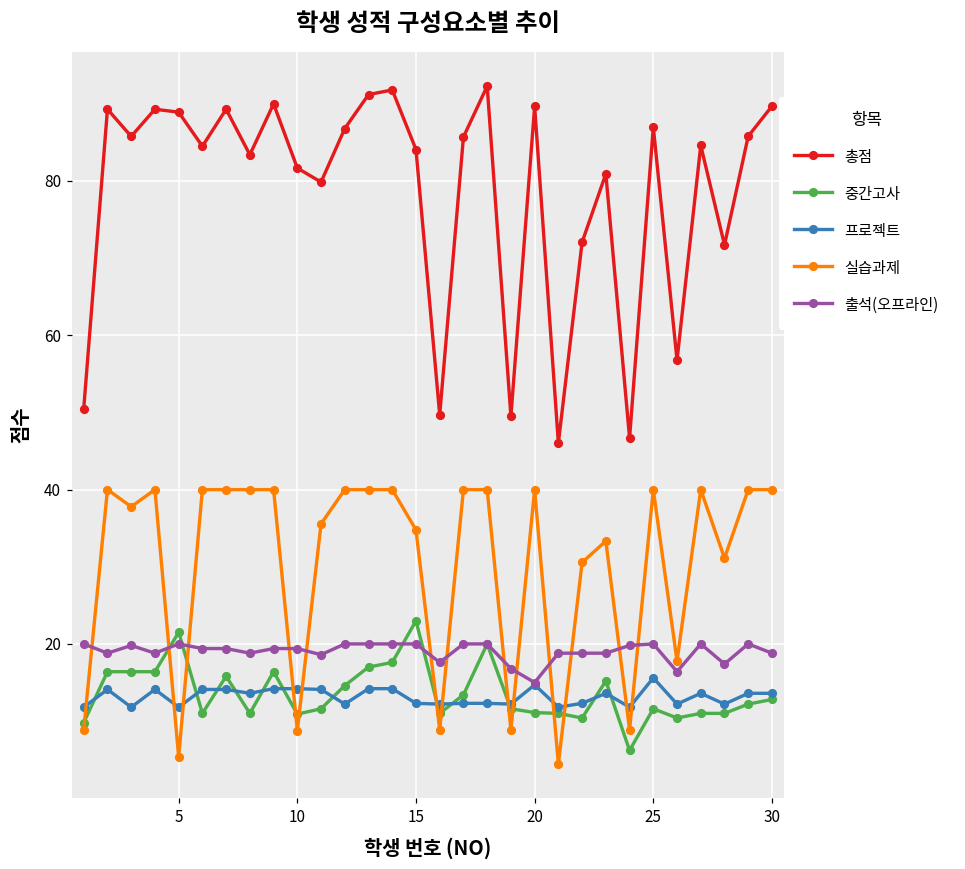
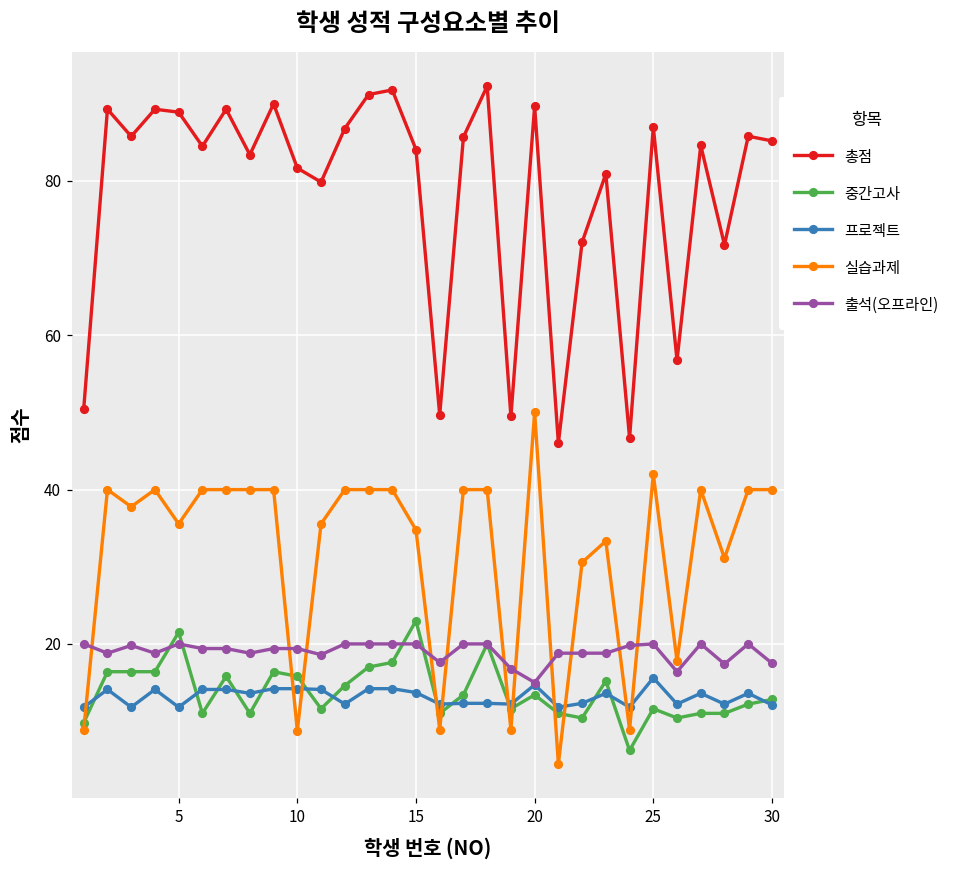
  {
    "총점": {
      "5": 89,
      "10": 82,
      "15": 84,
      "20": 90,
      "25": 87,
-     "30": 90
+     "30": 85
    },
    "중간고사": {
      "5": 22,
-     "10": 11,
+     "10": 16,
      "15": 23,
-     "20": 11,
+     "20": 13,
      "25": 12,
      "30": 13
    },
    "프로젝트": {
      "5": 12,
      "10": 14,
-     "15": 12,
+     "15": 14,
      "25": 16,
-     "30": 14
+     "30": 12
    },
    "실습과제": {
-     "5": 5,
+     "5": 36,
      "10": 9,
      "15": 35,
-     "20": 40,
-     "25": 40,
+     "20": 50,
+     "25": 42,
      "30": 40
    },
    "출석(오프라인)": {
      "5": 20,
      "10": 19,
      "15": 20,
      "25": 20,
-     "30": 19
+     "30": 18
    }
  }
